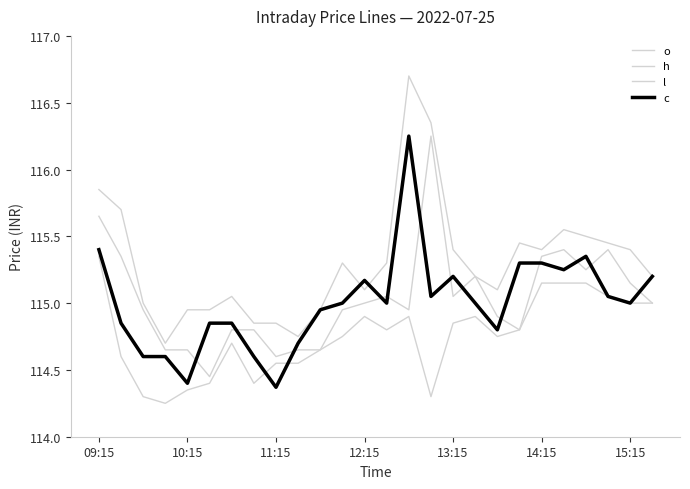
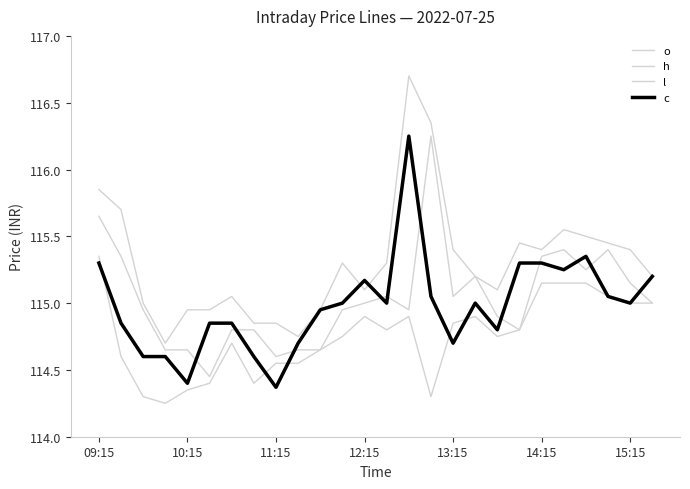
  {
    "c": {
-     "09:15": 115.4,
+     "09:15": 115.3,
      "10:15": 114.4,
      "11:15": 114.37,
      "12:15": 115.17,
-     "13:15": 115.2,
+     "13:15": 114.7,
      "14:15": 115.3
    }
  }
